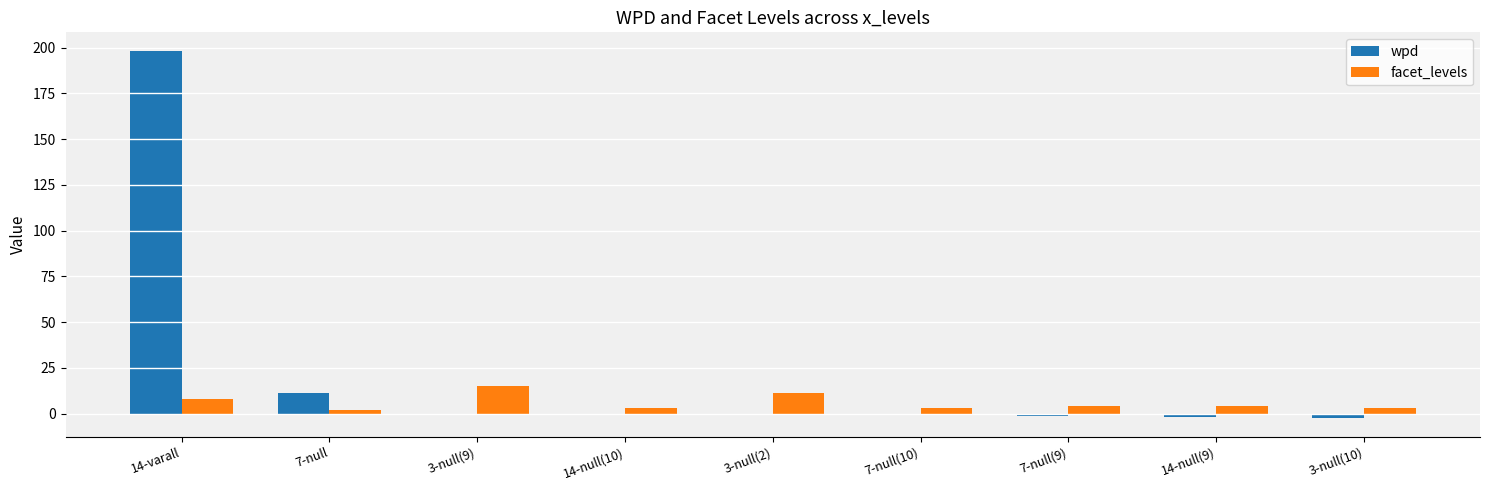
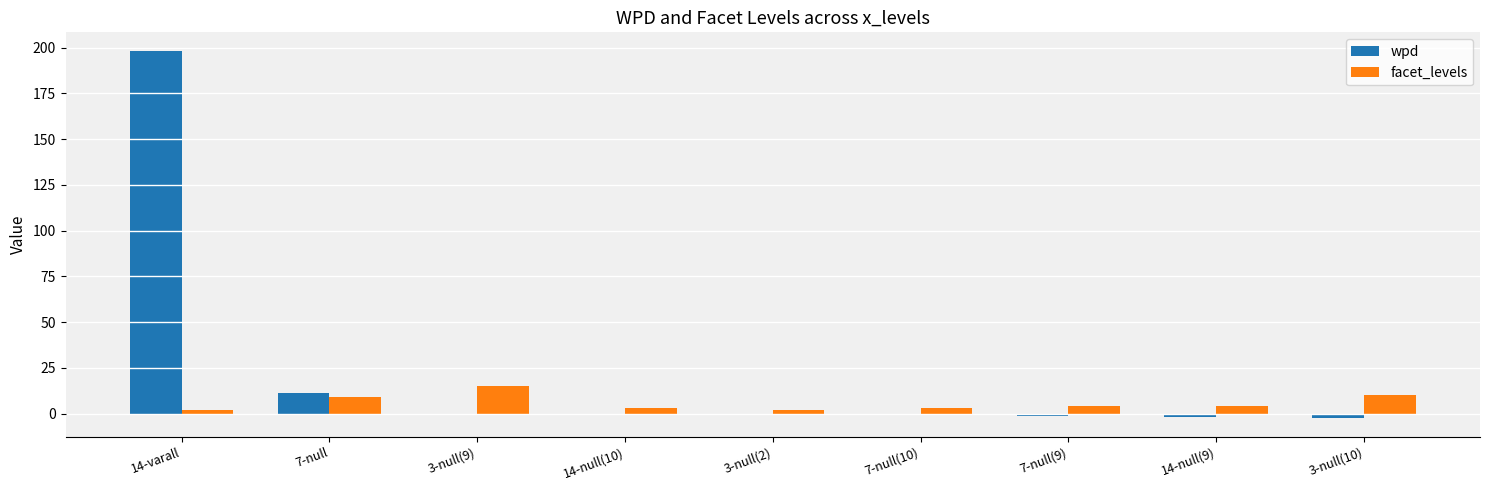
  {
    "wpd": {
      "14-varall": 198,
      "7-null": 11,
      "14-null(9)": -2,
      "3-null(10)": -3
    },
    "facet_levels": {
-     "14-varall": 8,
-     "7-null": 2,
+     "14-varall": 2,
+     "7-null": 9,
      "3-null(9)": 15,
      "14-null(10)": 3,
-     "3-null(2)": 11,
+     "3-null(2)": 2,
      "7-null(10)": 3,
      "7-null(9)": 4,
      "14-null(9)": 4,
-     "3-null(10)": 3
+     "3-null(10)": 10
    }
  }
